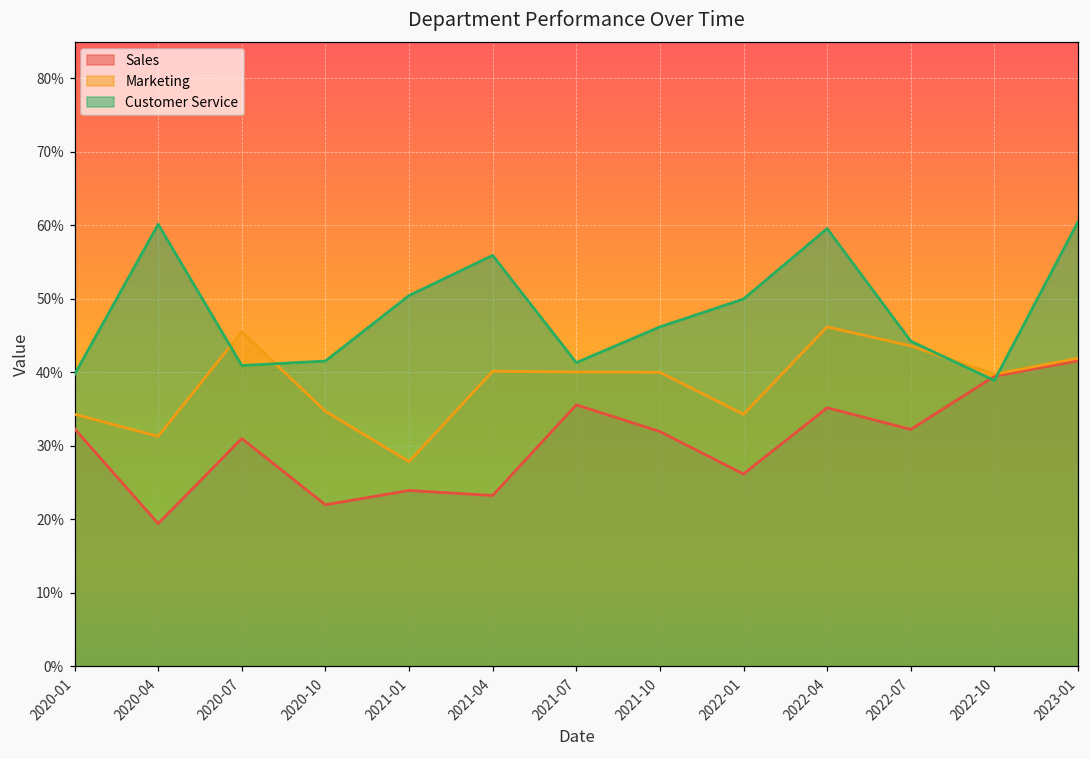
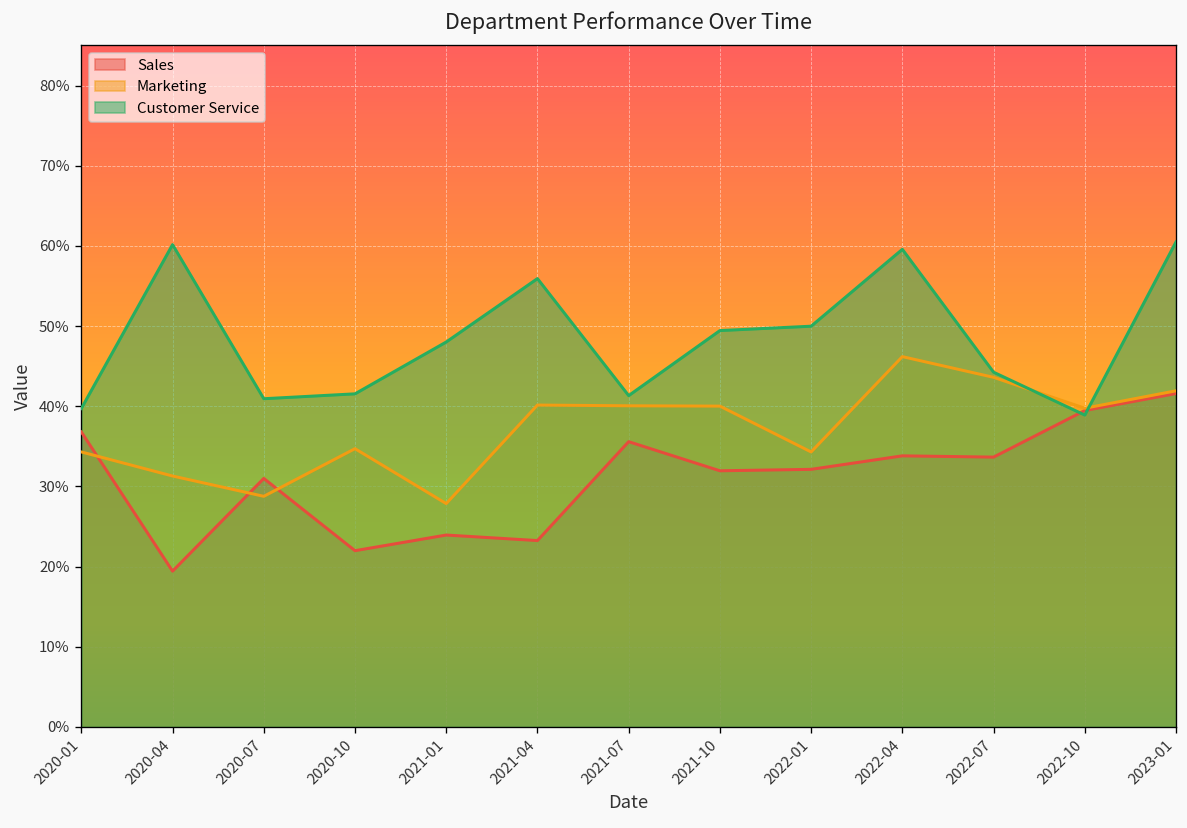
  {
    "Sales": {
-     "2020-01": "32%",
+     "2020-01": "37%",
      "2020-04": "19%",
      "2020-07": "31%",
      "2020-10": "22%",
      "2021-01": "24%",
      "2021-04": "23%",
      "2021-07": "36%",
      "2021-10": "32%",
-     "2022-01": "26%",
-     "2022-04": "35%",
-     "2022-07": "32%"
+     "2022-01": "32%",
+     "2022-04": "34%",
+     "2022-07": "34%"
    },
    "Marketing": {
      "2020-01": "34%",
      "2020-04": "31%",
-     "2020-07": "46%",
+     "2020-07": "29%",
      "2020-10": "35%",
      "2021-01": "28%",
      "2021-04": "40%",
      "2021-07": "40%",
      "2021-10": "40%",
      "2022-01": "34%",
      "2022-04": "46%",
      "2022-07": "44%"
    },
    "Customer Service": {
      "2020-01": "40%",
      "2020-04": "60%",
      "2020-07": "41%",
      "2020-10": "42%",
-     "2021-01": "50%",
+     "2021-01": "48%",
      "2021-04": "56%",
      "2021-07": "41%",
-     "2021-10": "46%",
+     "2021-10": "49%",
      "2022-01": "50%",
      "2022-04": "60%",
      "2022-07": "44%",
      "2022-10": "39%",
      "2023-01": "60%"
    }
  }
